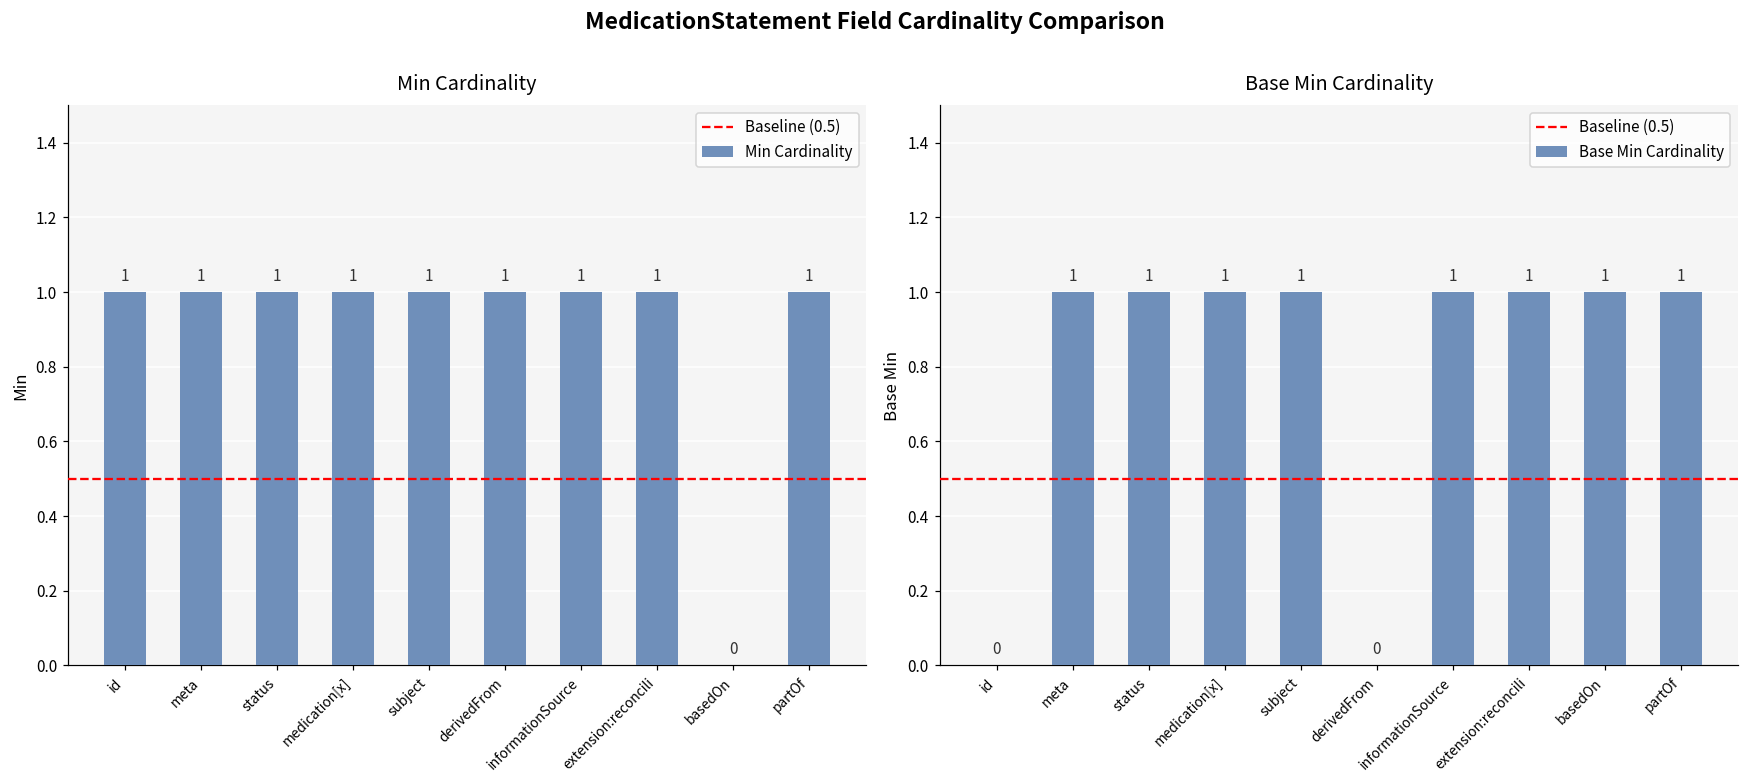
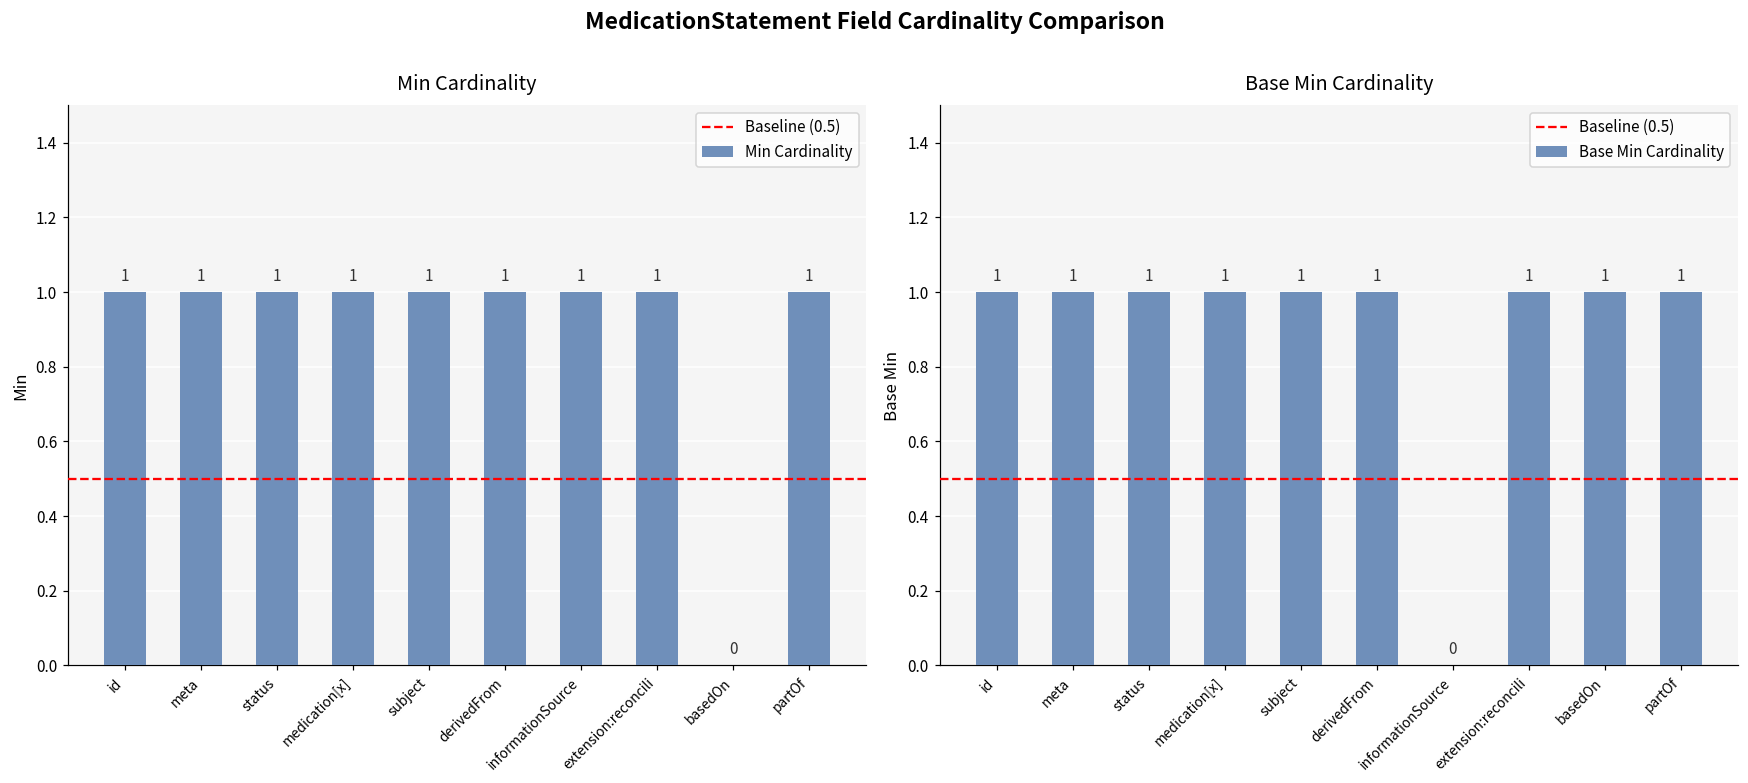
  {
    "Min Cardinality": {
      "id": 1,
      "meta": 1,
      "status": 1,
      "medication[x]": 1,
      "subject": 1,
      "derivedFrom": 1,
      "informationSource": 1,
      "extension:reconcili": 1,
      "basedOn": 0,
      "partOf": 1
    },
    "Base Min Cardinality": {
-     "id": 0,
+     "id": 1,
      "meta": 1,
      "status": 1,
      "medication[x]": 1,
      "subject": 1,
-     "derivedFrom": 0,
-     "informationSource": 1,
+     "derivedFrom": 1,
+     "informationSource": 0,
      "extension:reconcili": 1,
      "basedOn": 1,
      "partOf": 1
    }
  }
